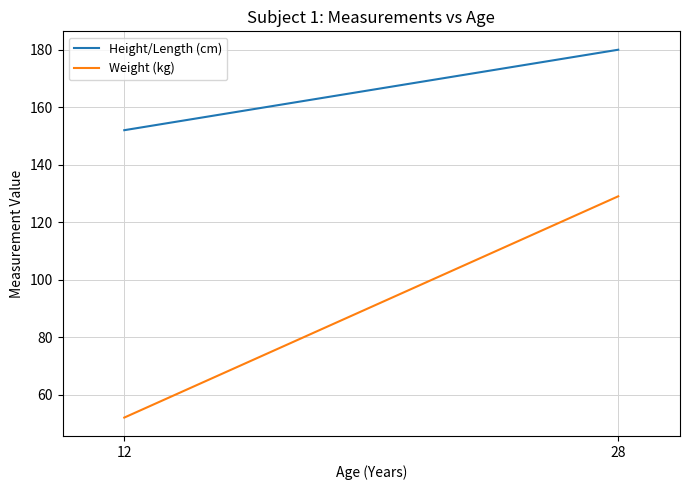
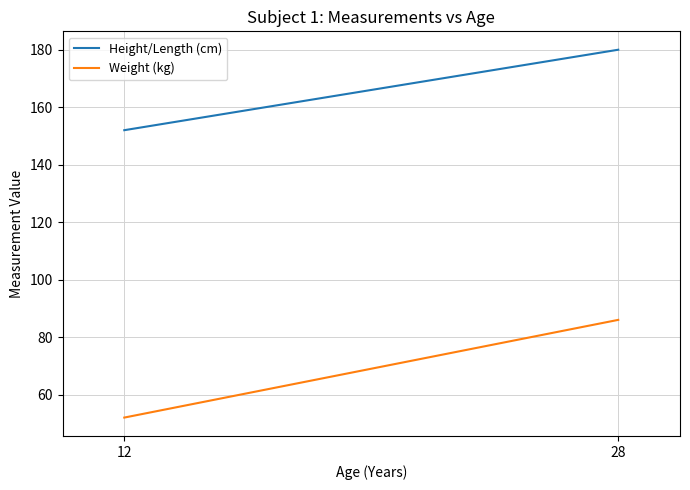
  {
    "Height/Length (cm)": {
      "12": 152,
      "28": 180
    },
    "Weight (kg)": {
      "12": 52,
-     "28": 129
+     "28": 86
    }
  }
